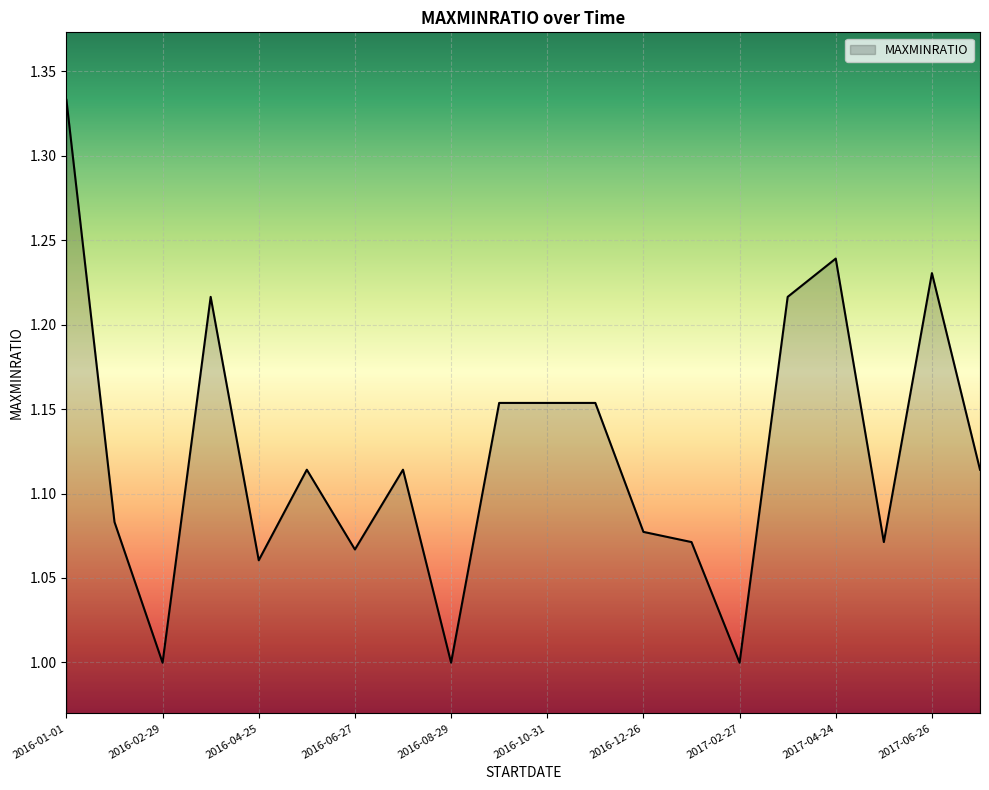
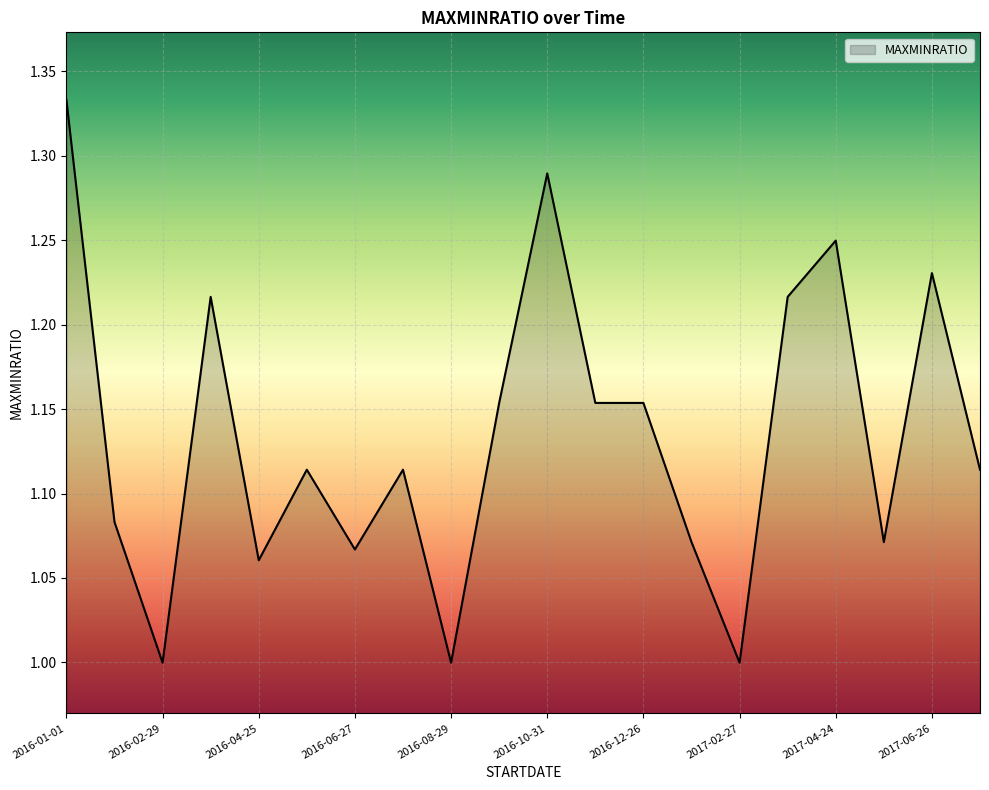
  {
    "2016-01-01": 1.333,
    "2016-02-29": 1.000,
    "2016-04-25": 1.060,
    "2016-06-27": 1.067,
    "2016-08-29": 1.000,
-   "2016-10-31": 1.154,
-   "2016-12-26": 1.077,
+   "2016-10-31": 1.290,
+   "2016-12-26": 1.154,
    "2017-02-27": 1.000,
-   "2017-04-24": 1.239,
+   "2017-04-24": 1.250,
    "2017-06-26": 1.231
  }
